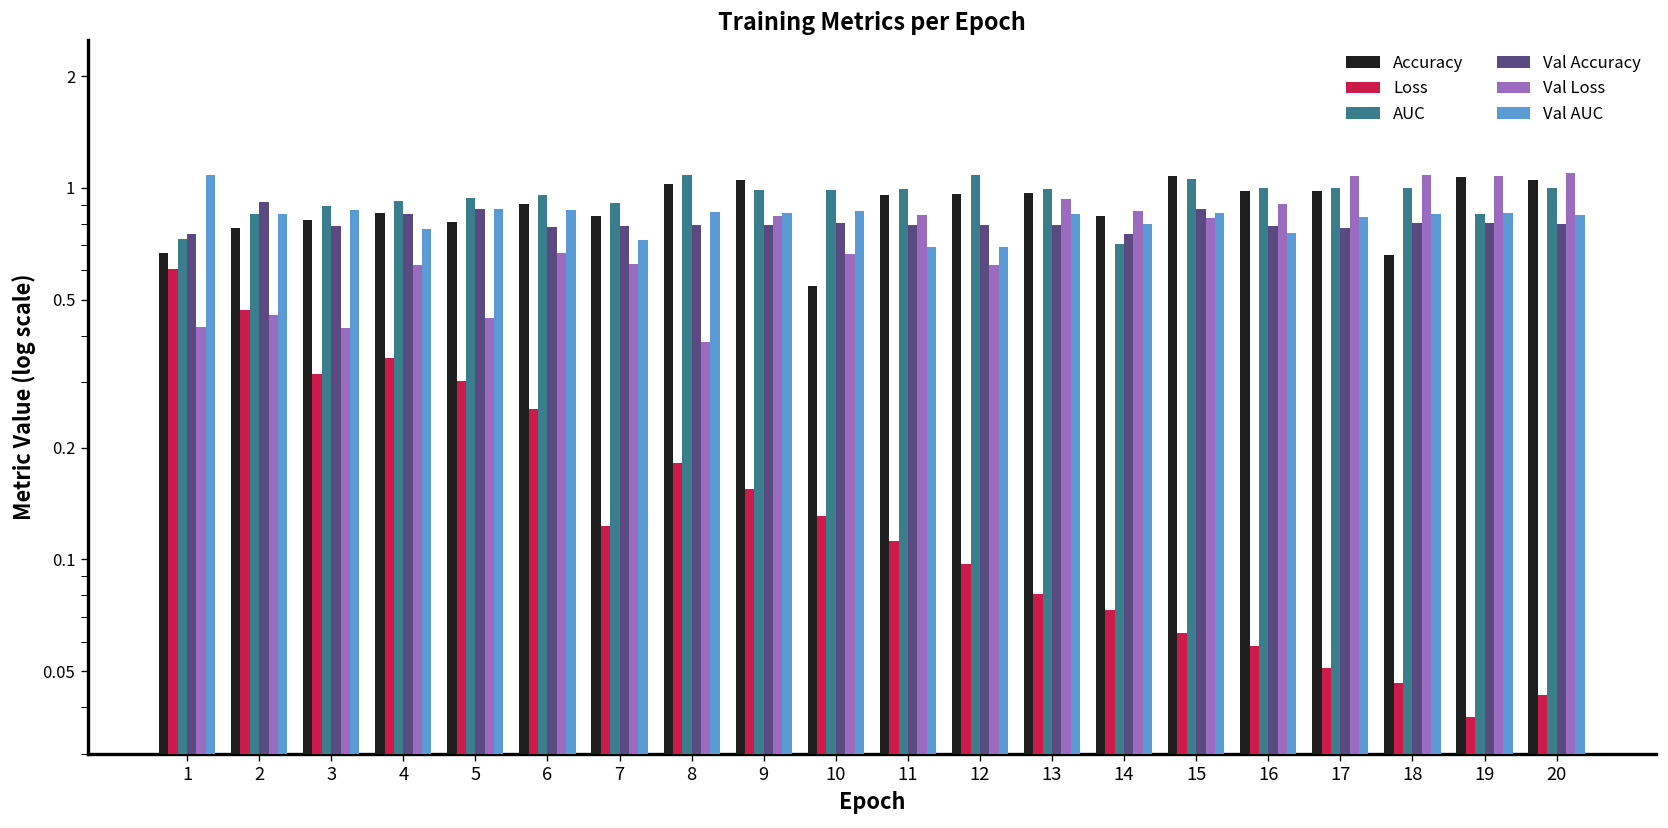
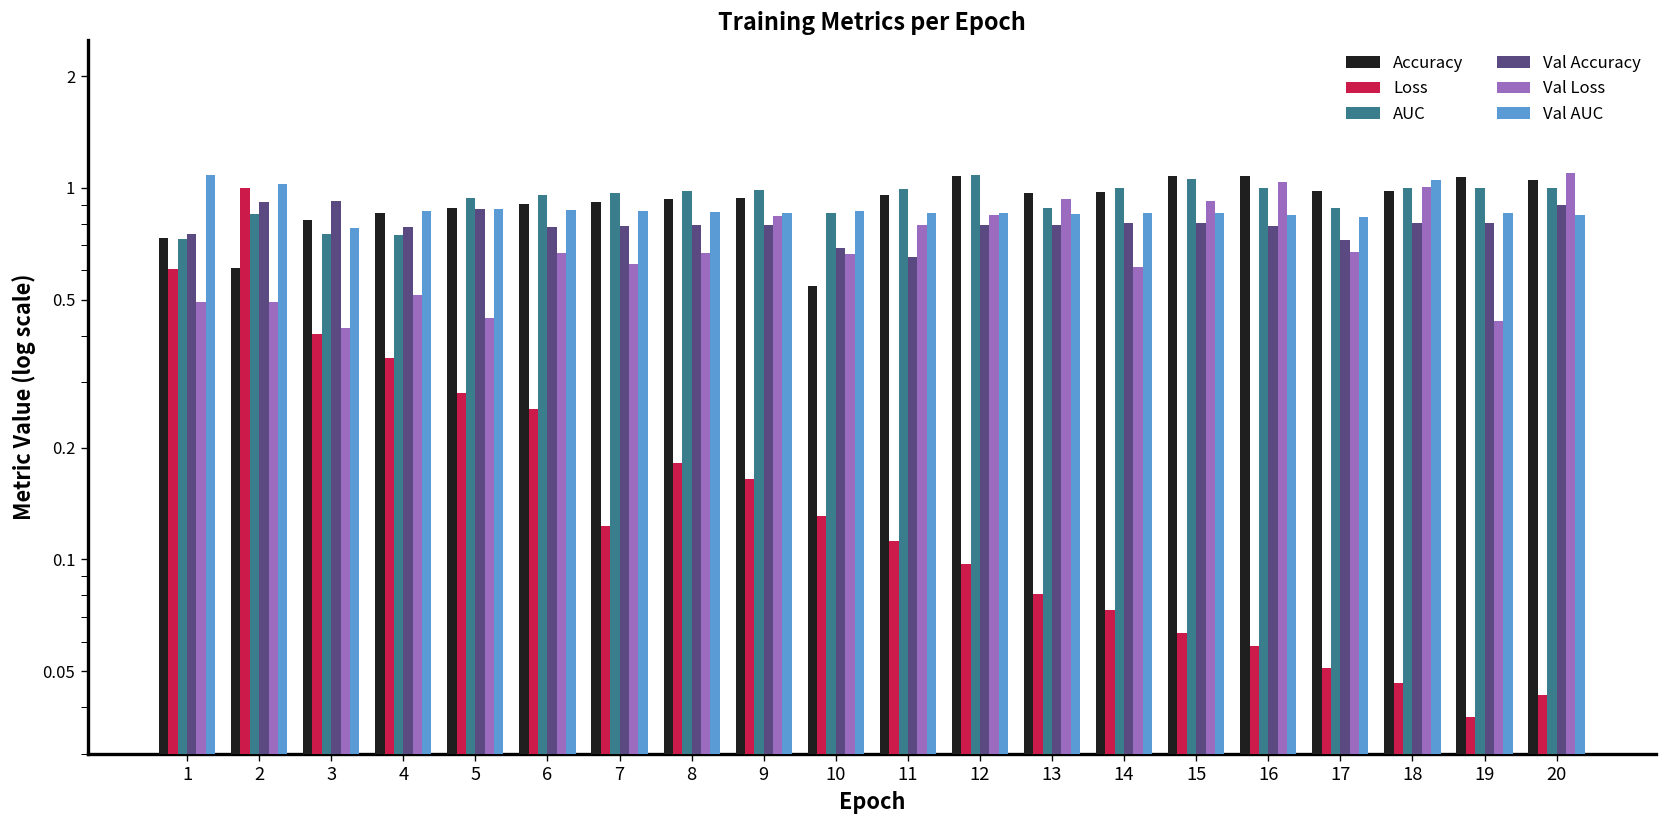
  {
    "Accuracy": {
-     "1": 0.67,
-     "2": 0.78,
+     "1": 0.73,
+     "2": 0.61,
      "3": 0.82,
      "4": 0.86,
-     "5": 0.81,
+     "5": 0.88,
      "6": 0.90,
-     "7": 0.84,
-     "8": 1.02,
-     "9": 1.05,
+     "7": 0.92,
+     "8": 0.93,
+     "9": 0.94,
      "10": 0.54,
      "11": 0.96,
-     "12": 0.96,
+     "12": 1.08,
      "13": 0.97,
-     "14": 0.84,
+     "14": 0.97,
      "15": 1.08,
-     "16": 0.98,
+     "16": 1.08,
      "17": 0.98,
-     "18": 0.66,
+     "18": 0.98,
      "19": 1.07,
      "20": 1.05
    },
    "Loss": {
      "1": 0.61,
-     "2": 0.47,
-     "3": 0.31,
+     "2": 1.00,
+     "3": 0.41,
      "4": 0.35,
-     "5": 0.30,
+     "5": 0.28,
      "6": 0.25,
      "7": 0.123,
      "8": 0.18,
-     "9": 0.15,
+     "9": 0.16,
      "10": 0.13,
      "11": 0.11,
      "12": 0.097,
      "13": 0.08,
      "14": 0.073,
      "15": 0.064,
      "16": 0.059,
      "17": 0.051,
      "18": 0.047,
      "19": 0.038,
      "20": 0.043
    },
    "AUC": {
      "1": 0.73,
      "2": 0.85,
-     "3": 0.89,
-     "4": 0.92,
+     "3": 0.75,
+     "4": 0.75,
      "5": 0.94,
      "6": 0.96,
-     "7": 0.91,
-     "8": 1.08,
+     "7": 0.97,
+     "8": 0.98,
      "9": 0.99,
-     "10": 0.99,
+     "10": 0.86,
      "11": 0.99,
      "12": 1.09,
-     "13": 1.00,
-     "14": 0.71,
+     "13": 0.89,
+     "14": 1.00,
      "15": 1.06,
      "16": 1.00,
-     "17": 1.00,
+     "17": 0.88,
      "18": 1.00,
-     "19": 0.85,
+     "19": 1.00,
      "20": 1.00
    },
    "Val Accuracy": {
      "1": 0.75,
      "2": 0.92,
-     "3": 0.79,
-     "4": 0.85,
+     "3": 0.92,
+     "4": 0.78,
      "5": 0.88,
      "6": 0.79,
      "7": 0.79,
      "8": 0.79,
      "9": 0.79,
-     "10": 0.80,
-     "11": 0.80,
+     "10": 0.69,
+     "11": 0.65,
      "12": 0.79,
      "13": 0.80,
-     "14": 0.75,
-     "15": 0.88,
+     "14": 0.81,
+     "15": 0.80,
      "16": 0.79,
-     "17": 0.78,
+     "17": 0.73,
      "18": 0.81,
      "19": 0.80,
-     "20": 0.80
+     "20": 0.90
    },
    "Val Loss": {
-     "1": 0.42,
-     "2": 0.45,
+     "1": 0.49,
+     "2": 0.49,
      "3": 0.42,
-     "4": 0.62,
+     "4": 0.52,
      "5": 0.45,
      "6": 0.67,
      "7": 0.62,
-     "8": 0.38,
+     "8": 0.67,
      "9": 0.84,
      "10": 0.66,
-     "11": 0.84,
-     "12": 0.62,
+     "11": 0.79,
+     "12": 0.85,
      "13": 0.93,
-     "14": 0.87,
-     "15": 0.83,
-     "16": 0.91,
-     "17": 1.07,
-     "18": 1.08,
-     "19": 1.07,
+     "14": 0.61,
+     "15": 0.92,
+     "16": 1.04,
+     "17": 0.67,
+     "18": 1.01,
+     "19": 0.44,
      "20": 1.10
    },
    "Val AUC": {
      "1": 1.08,
-     "2": 0.85,
-     "3": 0.87,
-     "4": 0.77,
+     "2": 1.02,
+     "3": 0.78,
+     "4": 0.87,
      "5": 0.88,
      "6": 0.87,
-     "7": 0.72,
+     "7": 0.87,
      "8": 0.86,
      "9": 0.86,
      "10": 0.86,
-     "11": 0.69,
-     "12": 0.69,
+     "11": 0.86,
+     "12": 0.86,
      "13": 0.85,
-     "14": 0.80,
+     "14": 0.86,
      "15": 0.86,
-     "16": 0.76,
+     "16": 0.85,
      "17": 0.84,
-     "18": 0.85,
+     "18": 1.05,
      "19": 0.85,
      "20": 0.84
    }
  }
